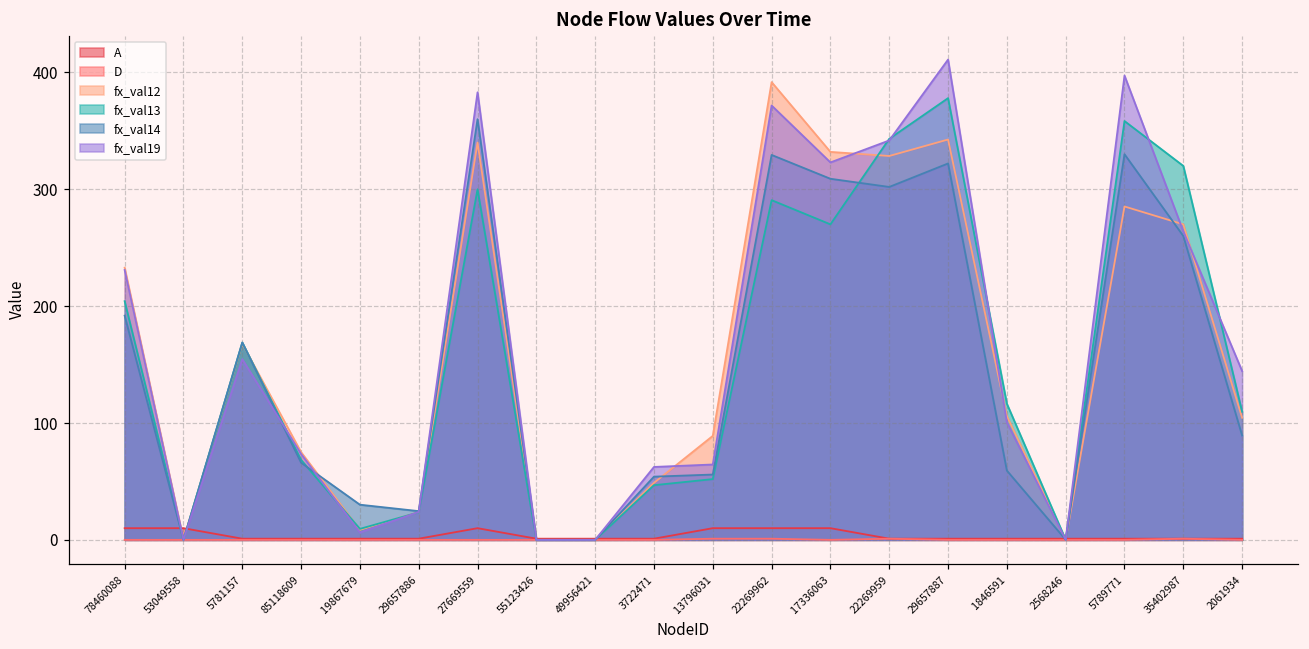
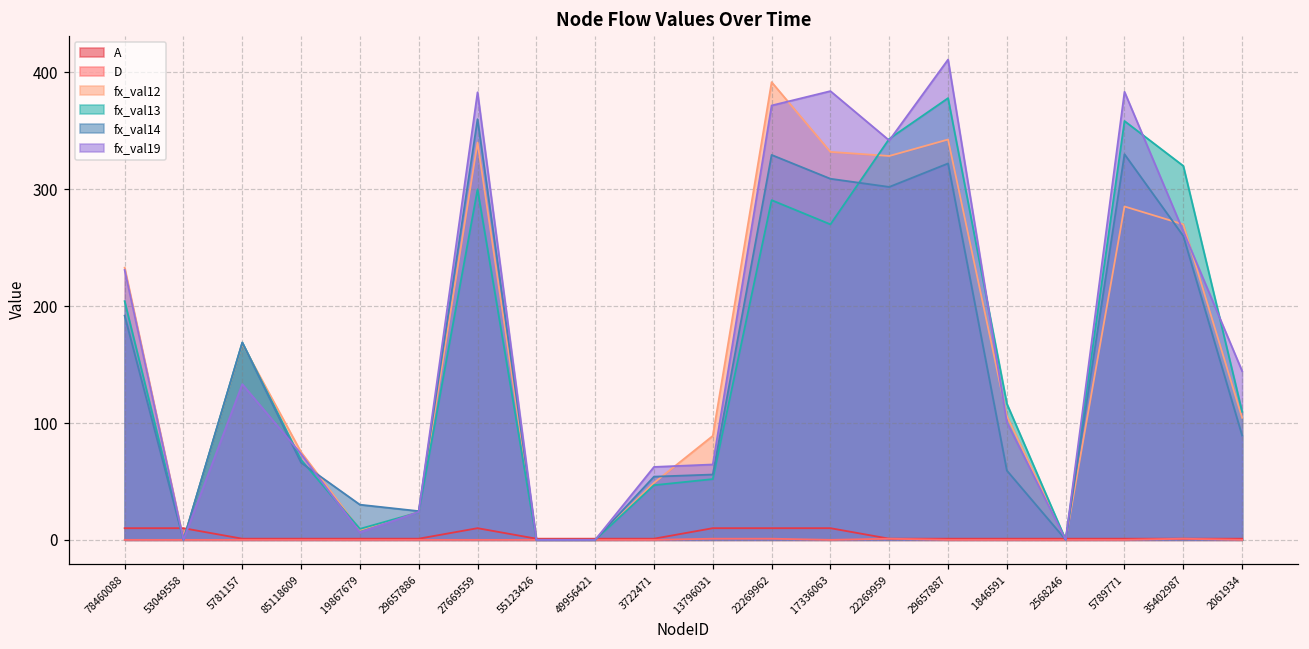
  {
    "fx_val19": {
-     "5781157": 155,
+     "5781157": 133,
      "27669559": 383,
      "3722471": 62,
      "13796031": 65,
      "22269962": 372,
-     "17336063": 323,
+     "17336063": 384,
      "29657887": 411,
      "1846591": 101,
-     "5789771": 397,
+     "5789771": 383,
      "35402987": 264,
      "2061934": 144
    }
  }
